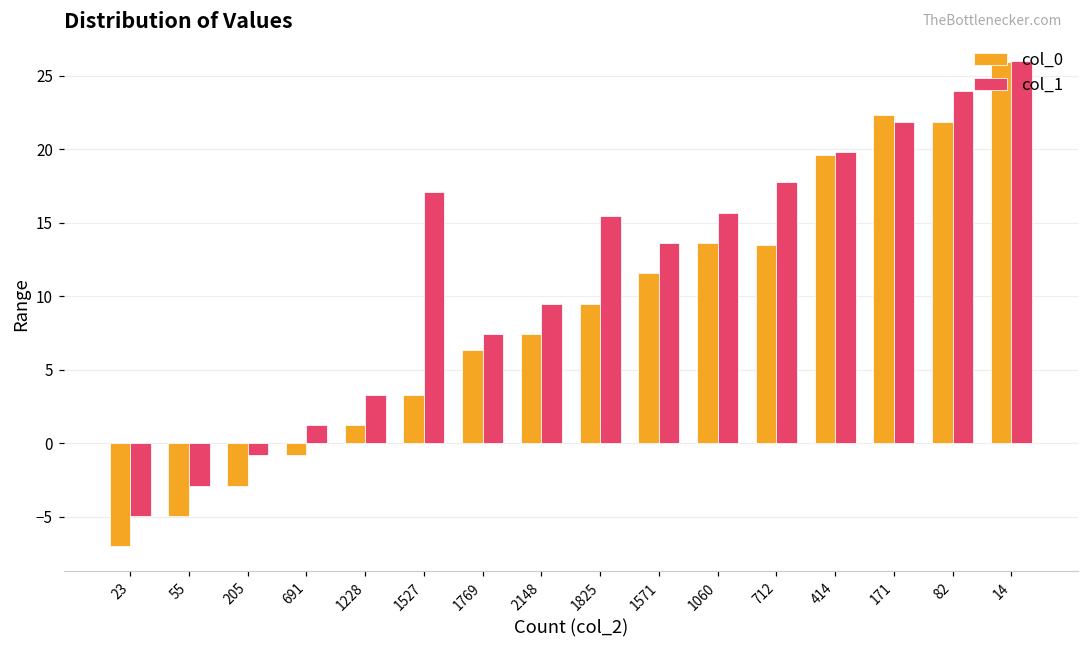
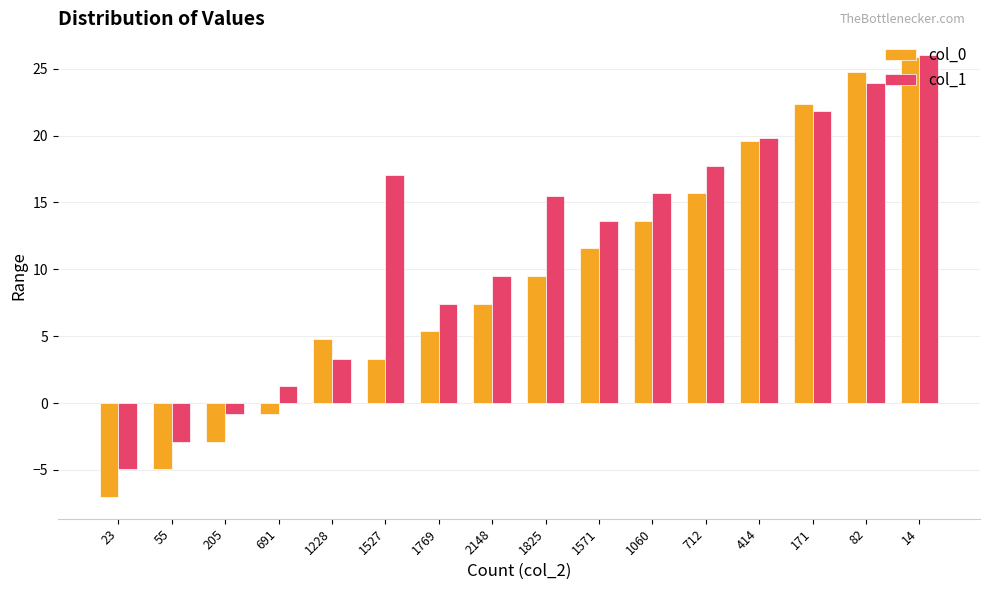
  {
    "col_0": {
      "23": -7.0,
      "55": -4.9,
      "205": -2.9,
      "691": -0.8,
-     "1228": 1.3,
+     "1228": 4.8,
      "1527": 3.3,
-     "1769": 6.3,
+     "1769": 5.4,
      "2148": 7.4,
      "1825": 9.5,
      "1571": 11.6,
      "1060": 13.6,
-     "712": 13.5,
+     "712": 15.7,
      "414": 19.6,
      "171": 22.3,
-     "82": 21.9,
+     "82": 24.8,
      "14": 25.9
    },
    "col_1": {
      "23": -4.9,
      "55": -2.9,
      "205": -0.8,
      "691": 1.3,
      "1228": 3.3,
      "1527": 17.1,
      "1769": 7.4,
      "2148": 9.5,
      "1825": 15.5,
      "1571": 13.6,
      "1060": 15.7,
      "712": 17.8,
      "414": 19.8,
      "171": 21.9,
      "82": 23.9,
      "14": 26.0
    }
  }
